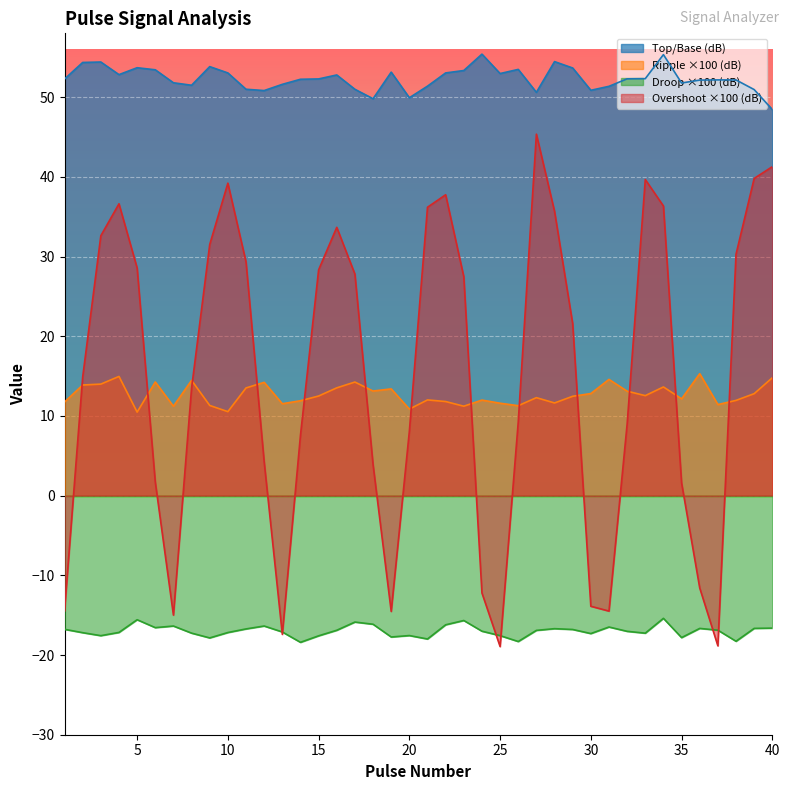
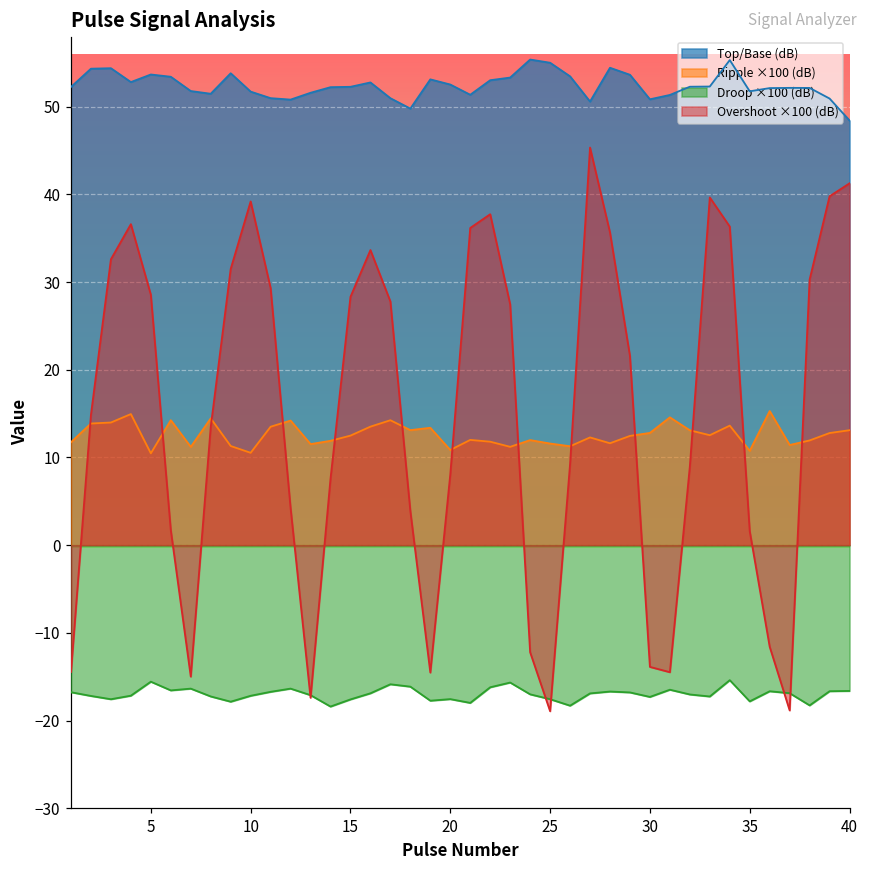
  {
    "Top/Base (dB)": {
      "5": 54,
-     "10": 53,
+     "10": 52,
      "15": 52,
-     "20": 50,
-     "25": 53,
+     "20": 53,
+     "25": 55,
      "30": 51,
      "40": 48
    },
    "Ripple ×100 (dB)": {
      "5": 10,
      "10": 11,
      "15": 12,
      "20": 11,
      "25": 12,
      "30": 13,
-     "35": 12,
-     "40": 15
+     "35": 11,
+     "40": 13
    }
  }
